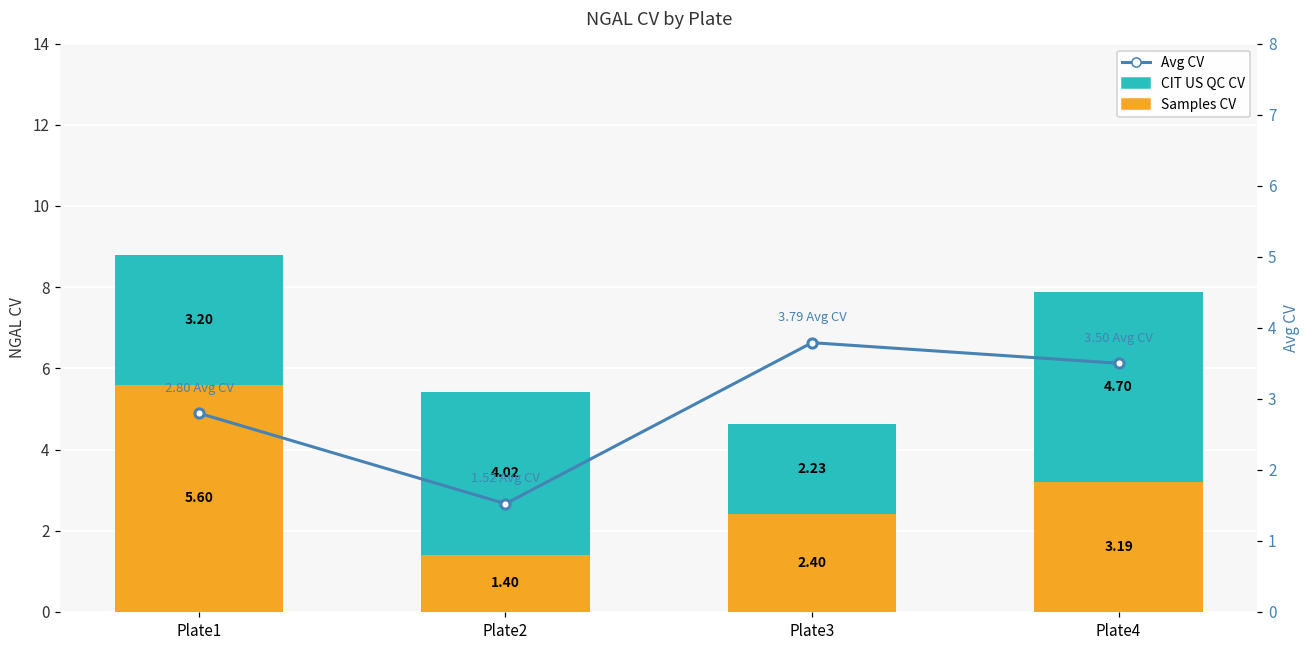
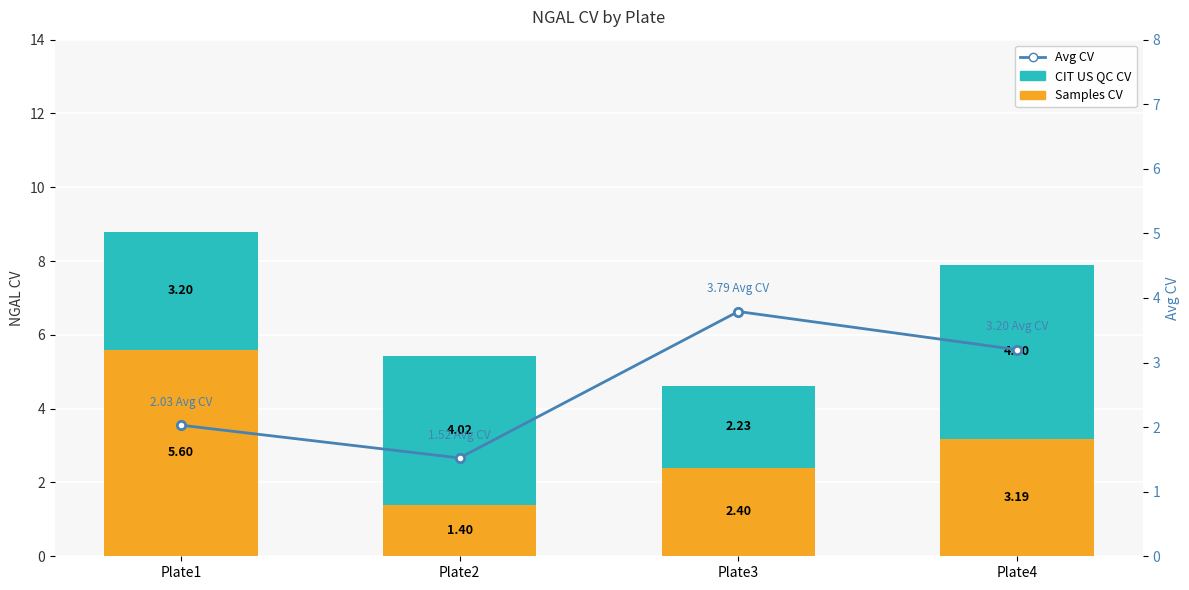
  {
    "Samples CV": {
      "Plate1": 5.60,
      "Plate2": 1.40,
      "Plate3": 2.40,
      "Plate4": 3.19
    },
    "CIT US QC CV": {
      "Plate1": 3.20,
      "Plate3": 2.23
    },
    "Avg CV": {
-     "Plate1": 2.80,
+     "Plate1": 2.03,
      "Plate3": 3.79,
-     "Plate4": 3.50
+     "Plate4": 3.20
    }
  }
